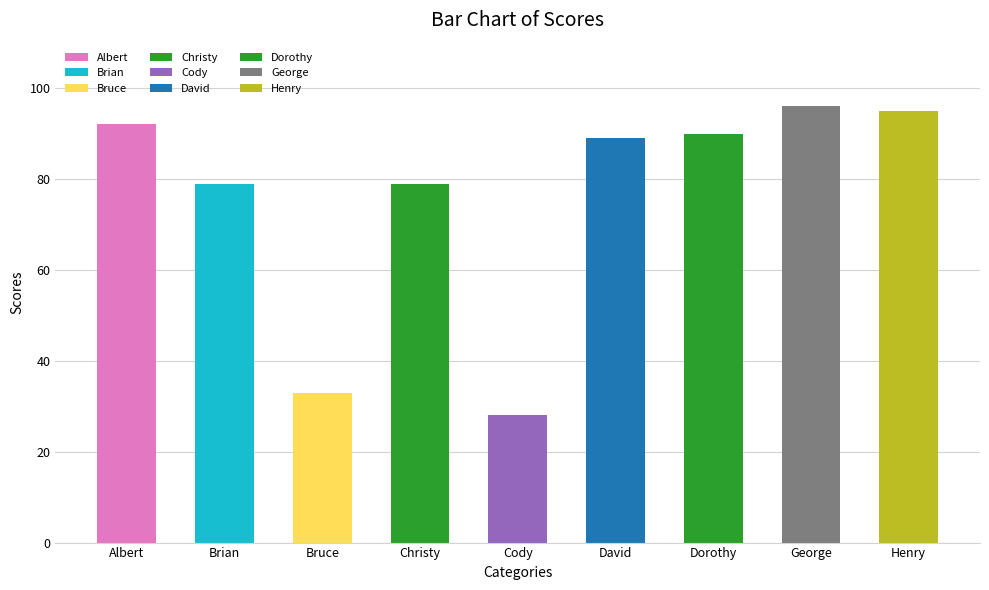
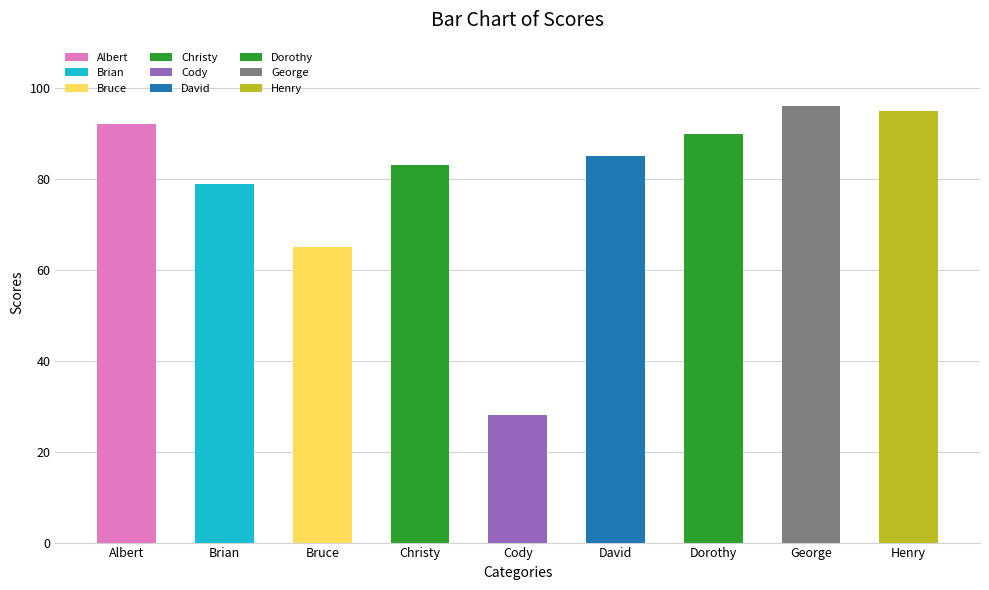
  {
    "Albert": 92,
    "Brian": 79,
-   "Bruce": 33,
-   "Christy": 79,
+   "Bruce": 65,
+   "Christy": 83,
    "Cody": 28,
-   "David": 89,
+   "David": 85,
    "Dorothy": 90,
    "George": 96,
    "Henry": 95
  }
